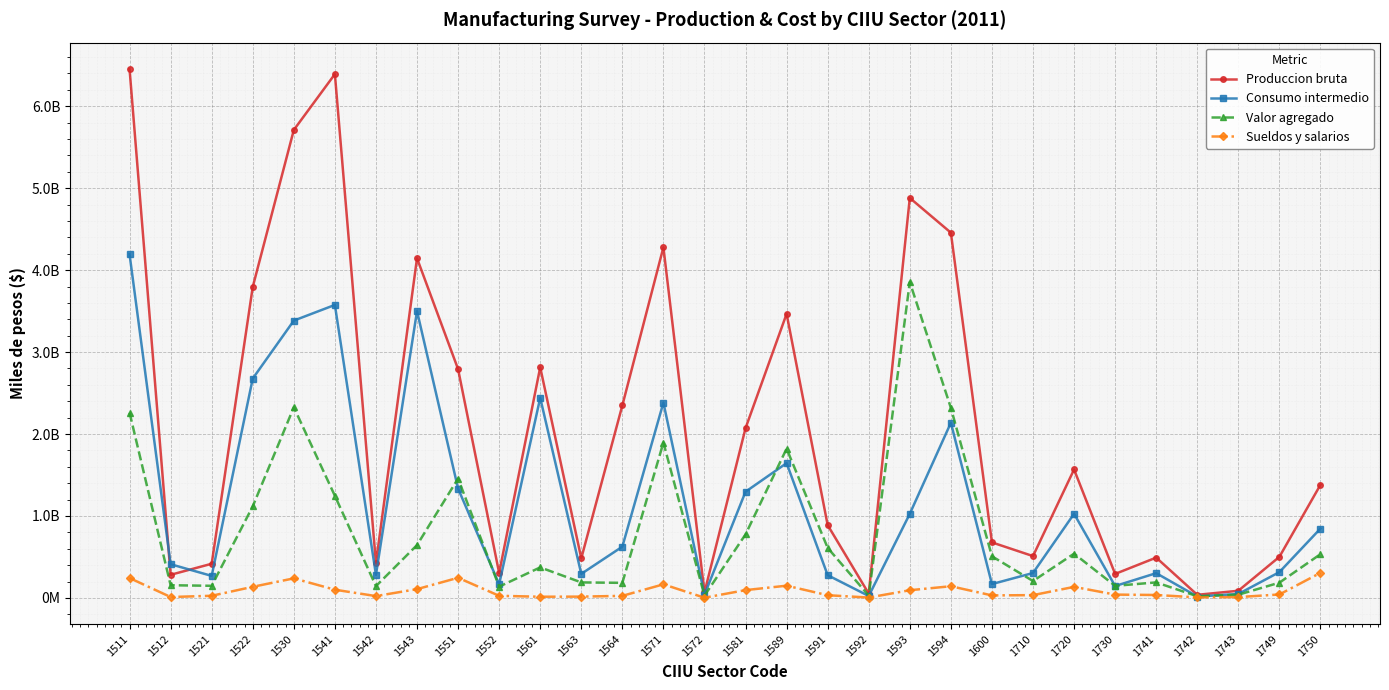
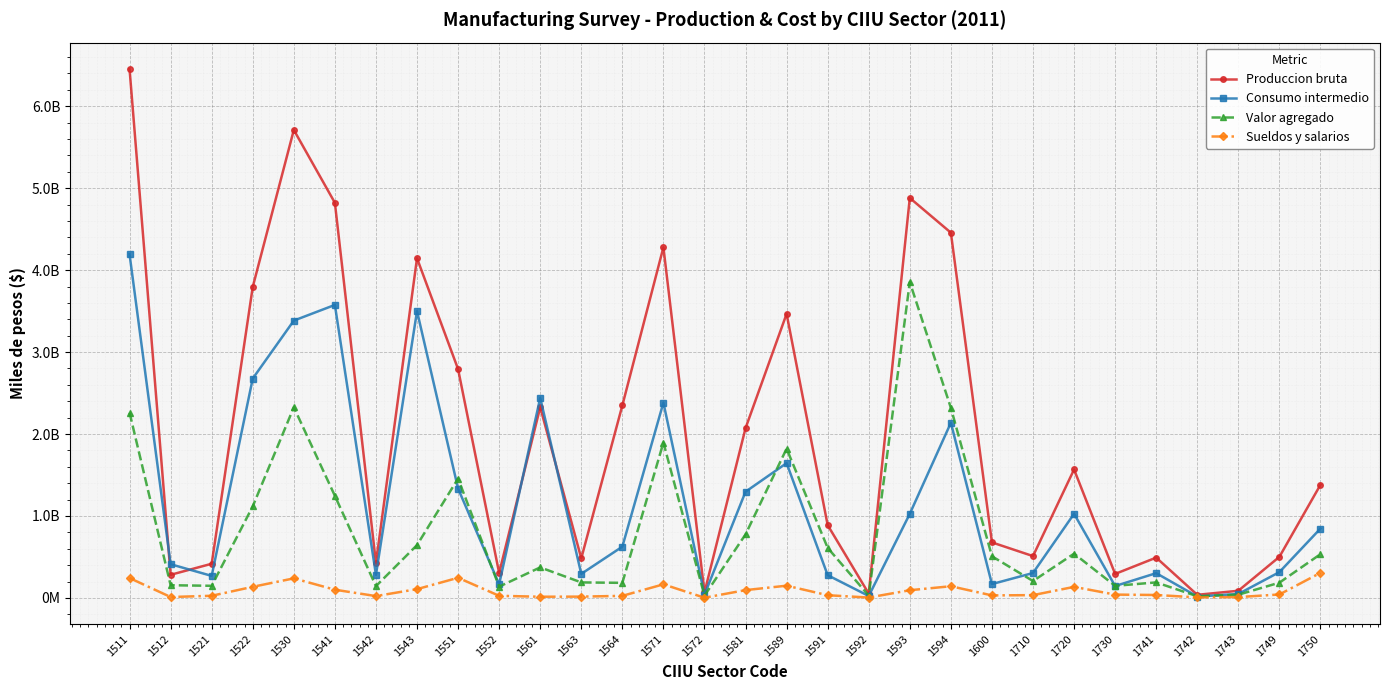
  {
    "Produccion bruta": {
      "1511": 6500000000,
      "1512": 300000000,
      "1521": 400000000,
      "1522": 3800000000,
      "1530": 5700000000,
-     "1541": 6400000000,
+     "1541": 4800000000,
      "1542": 400000000,
      "1543": 4100000000,
      "1551": 2800000000,
      "1552": 300000000,
-     "1561": 2800000000,
+     "1561": 2300000000,
      "1563": 500000000,
      "1564": 2300000000,
      "1571": 4300000000,
      "1581": 2100000000,
      "1589": 3500000000,
      "1591": 900000000,
      "1593": 4900000000,
      "1594": 4500000000,
      "1600": 700000000,
      "1710": 500000000,
      "1720": 1600000000,
      "1730": 300000000,
      "1741": 500000000,
      "1743": 100000000,
      "1749": 500000000,
      "1750": 1400000000
    },
    "Consumo intermedio": {
      "1511": 4200000000,
      "1512": 400000000,
      "1521": 300000000,
      "1522": 2700000000,
      "1530": 3400000000,
      "1541": 3600000000,
      "1542": 300000000,
      "1543": 3500000000,
      "1551": 1300000000,
      "1561": 2400000000,
      "1563": 300000000,
      "1564": 600000000,
      "1571": 2400000000,
      "1581": 1300000000,
      "1589": 1600000000,
      "1591": 300000000,
      "1593": 1000000000,
      "1594": 2100000000,
      "1600": 200000000,
      "1710": 300000000,
      "1720": 1000000000,
      "1741": 300000000,
      "1749": 300000000,
      "1750": 800000000
    },
    "Valor agregado": {
      "1511": 2300000000,
      "1512": 200000000,
      "1521": 100000000,
      "1522": 1100000000,
      "1530": 2300000000,
      "1541": 1200000000,
      "1542": 100000000,
      "1543": 600000000,
      "1551": 1500000000,
      "1561": 400000000,
      "1563": 200000000,
      "1564": 200000000,
      "1571": 1900000000,
      "1581": 800000000,
      "1589": 1800000000,
      "1591": 600000000,
      "1593": 3900000000,
      "1594": 2300000000,
      "1600": 500000000,
      "1710": 200000000,
      "1720": 500000000,
      "1741": 200000000,
      "1749": 200000000,
      "1750": 500000000
    },
    "Sueldos y salarios": {
      "1511": 200000000,
      "1512": 0,
      "1521": 0,
      "1522": 100000000,
      "1530": 200000000,
      "1541": 100000000,
      "1542": 0,
      "1543": 100000000,
      "1551": 200000000,
      "1552": 0,
      "1561": 0,
      "1563": 0,
      "1564": 0,
      "1571": 200000000,
      "1581": 100000000,
      "1589": 100000000,
      "1591": 0,
      "1593": 100000000,
      "1594": 100000000,
      "1600": 0,
      "1710": 0,
      "1720": 100000000,
      "1730": 0,
      "1741": 0,
      "1749": 0,
      "1750": 300000000
    }
  }
